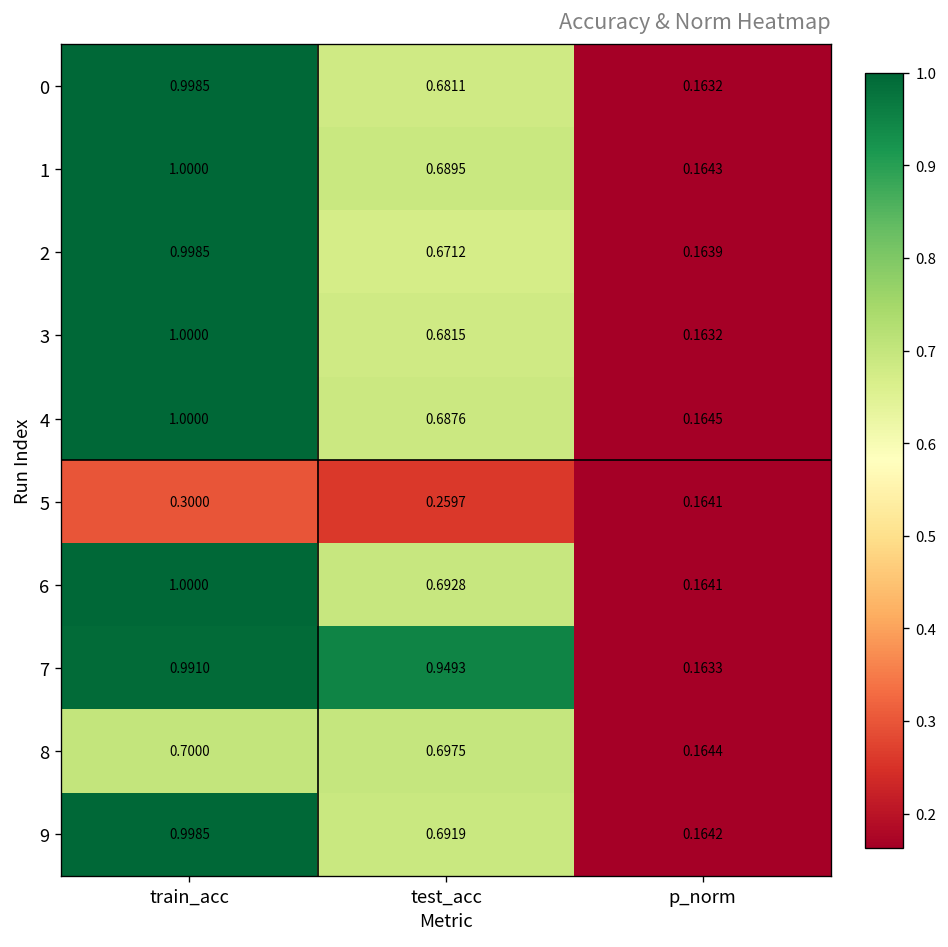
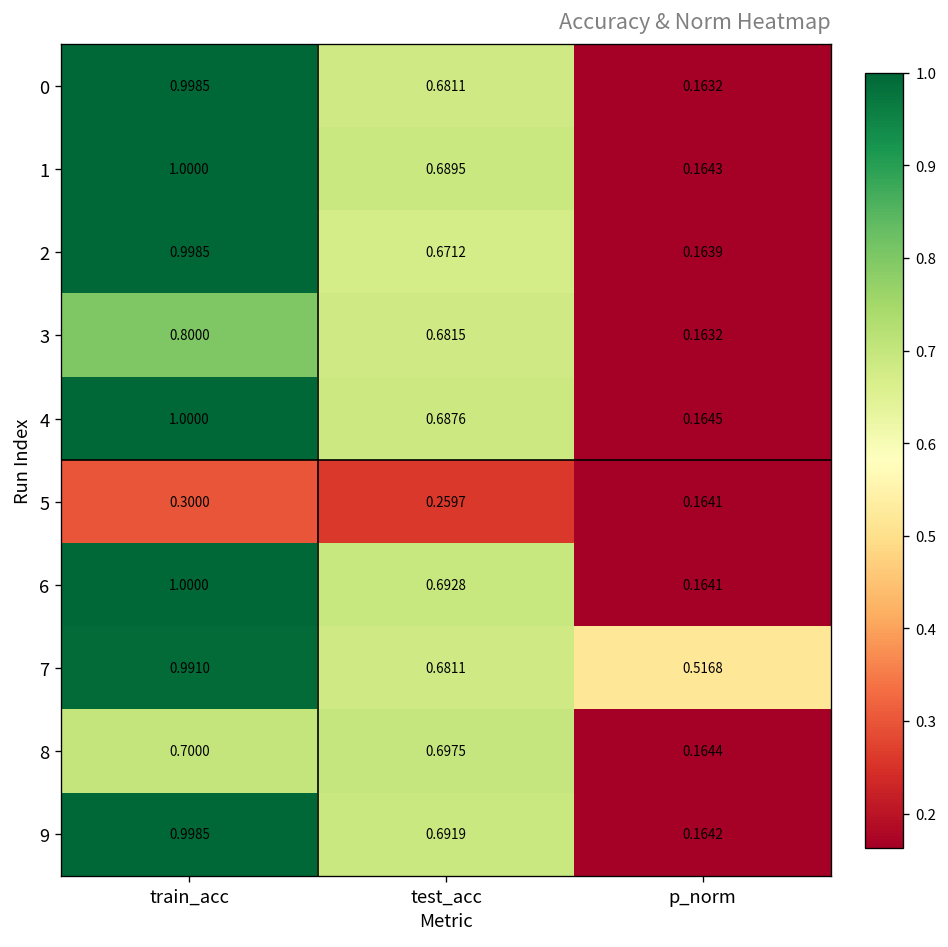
  {
    "0": {
      "train_acc": 0.9985,
      "test_acc": 0.6811,
      "p_norm": 0.1632
    },
    "1": {
      "train_acc": 1.0000,
      "test_acc": 0.6895,
      "p_norm": 0.1643
    },
    "2": {
      "train_acc": 0.9985,
      "test_acc": 0.6712,
      "p_norm": 0.1639
    },
    "3": {
-     "train_acc": 1.0000,
+     "train_acc": 0.8000,
      "test_acc": 0.6815,
      "p_norm": 0.1632
    },
    "4": {
      "train_acc": 1.0000,
      "test_acc": 0.6876,
      "p_norm": 0.1645
    },
    "5": {
      "train_acc": 0.3000,
      "test_acc": 0.2597,
      "p_norm": 0.1641
    },
    "6": {
      "train_acc": 1.0000,
      "test_acc": 0.6928,
      "p_norm": 0.1641
    },
    "7": {
      "train_acc": 0.9910,
-     "test_acc": 0.9493,
-     "p_norm": 0.1633
+     "test_acc": 0.6811,
+     "p_norm": 0.5168
    },
    "8": {
      "train_acc": 0.7000,
      "test_acc": 0.6975,
      "p_norm": 0.1644
    },
    "9": {
      "train_acc": 0.9985,
      "test_acc": 0.6919,
      "p_norm": 0.1642
    }
  }
